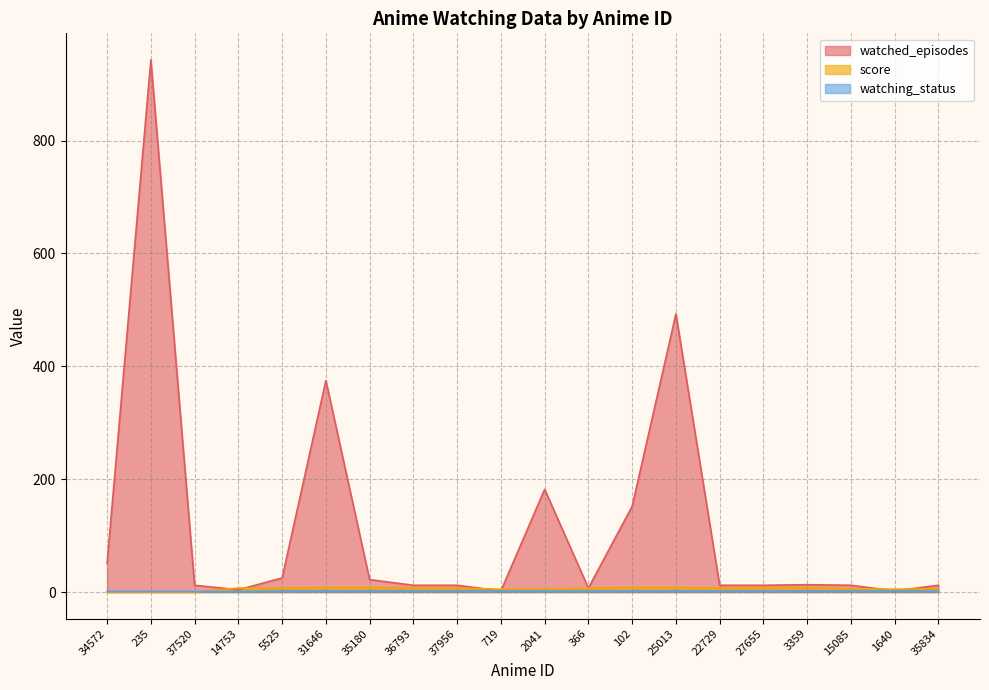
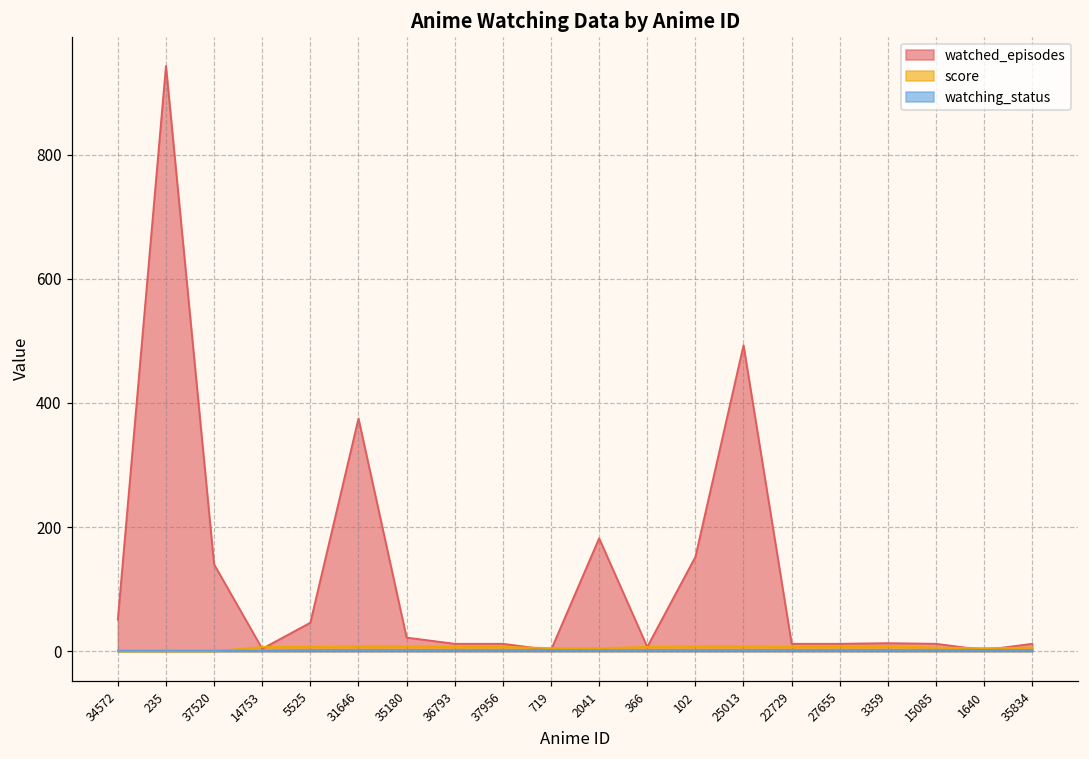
  {
    "watched_episodes": {
      "34572": 50,
      "235": 940,
-     "37520": 10,
-     "5525": 30,
+     "37520": 140,
+     "5525": 50,
      "31646": 380,
      "35180": 20,
      "36793": 10,
      "37956": 10,
      "2041": 180,
      "102": 150,
      "25013": 490,
      "22729": 10,
      "3359": 10,
      "15085": 10,
      "35834": 10
    },
    "score": {
      "5525": 10,
      "31646": 10,
      "35180": 10,
      "36793": 10,
      "37956": 10,
      "102": 10,
      "25013": 10,
      "22729": 10,
      "3359": 10
    },
    "watching_status": {
      "5525": 0,
      "31646": 0,
      "35180": 0,
      "36793": 0,
      "37956": 0,
      "366": 0,
      "102": 0,
      "25013": 0,
      "22729": 0,
      "27655": 0,
      "3359": 0
    }
  }
